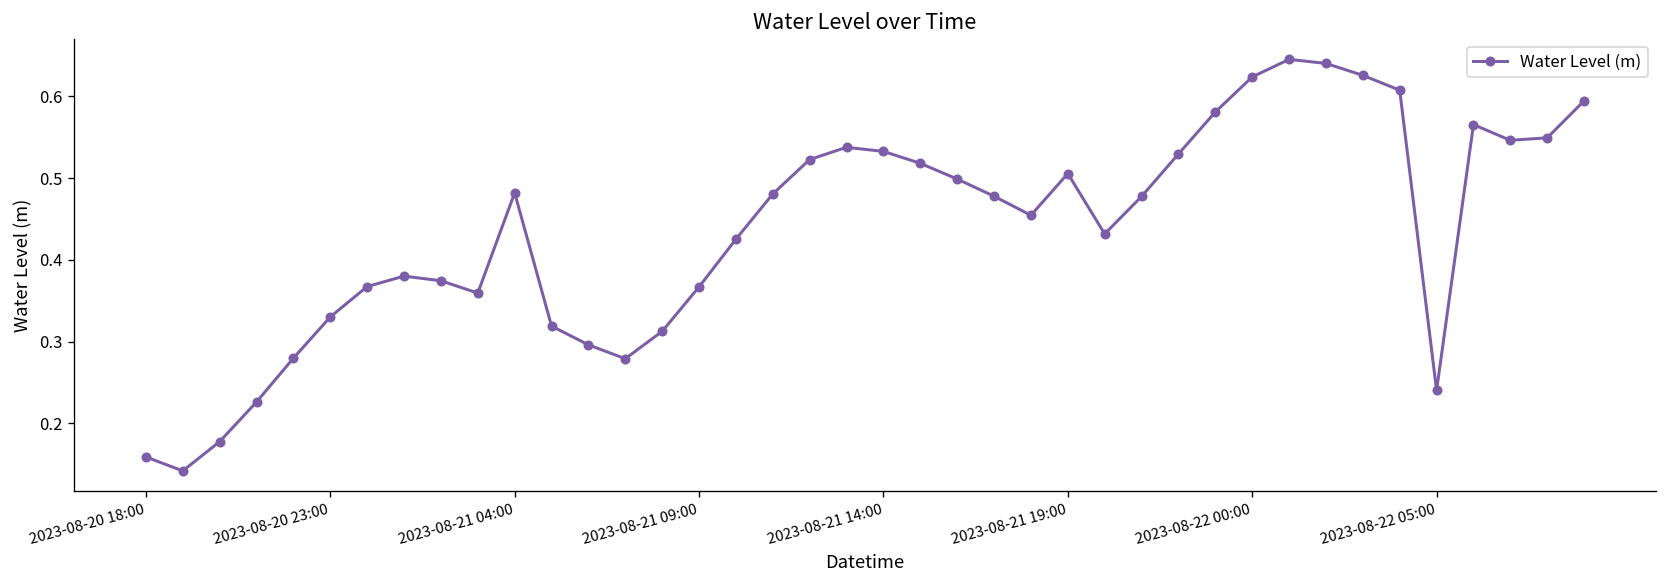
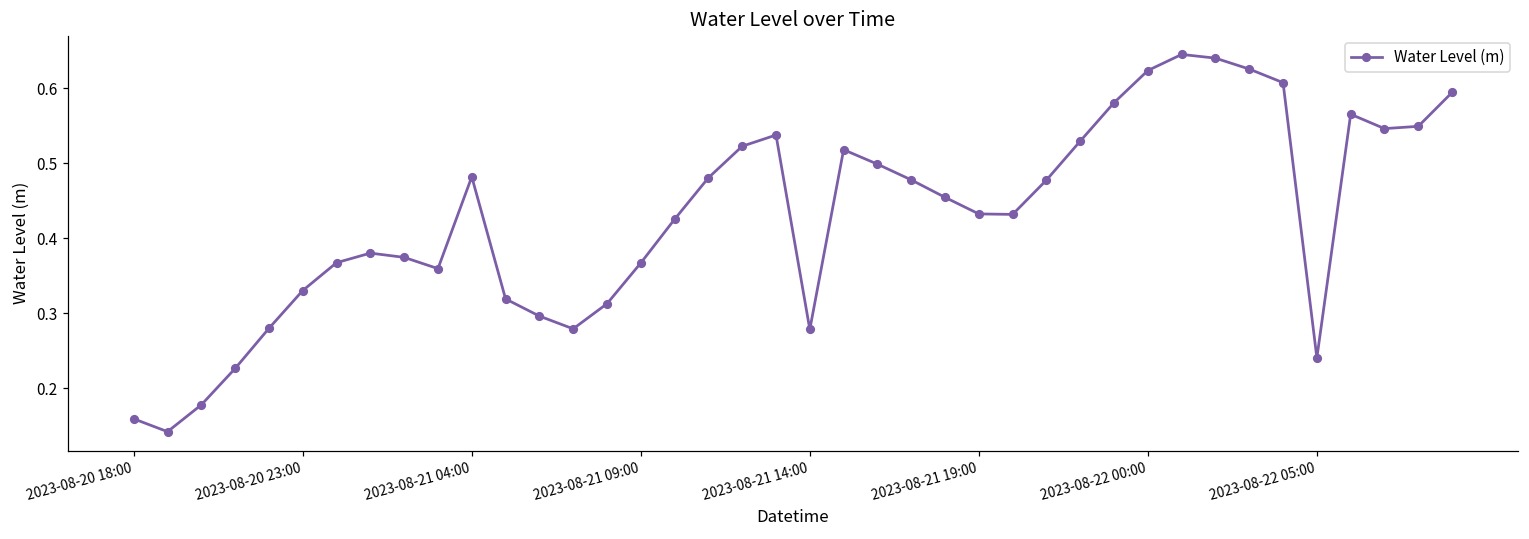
  {
    "2023-08-20 18:00": 0.16,
    "2023-08-20 23:00": 0.33,
    "2023-08-21 04:00": 0.48,
    "2023-08-21 09:00": 0.37,
-   "2023-08-21 14:00": 0.53,
-   "2023-08-21 19:00": 0.51,
+   "2023-08-21 14:00": 0.28,
+   "2023-08-21 19:00": 0.43,
    "2023-08-22 00:00": 0.62,
    "2023-08-22 05:00": 0.24
  }
